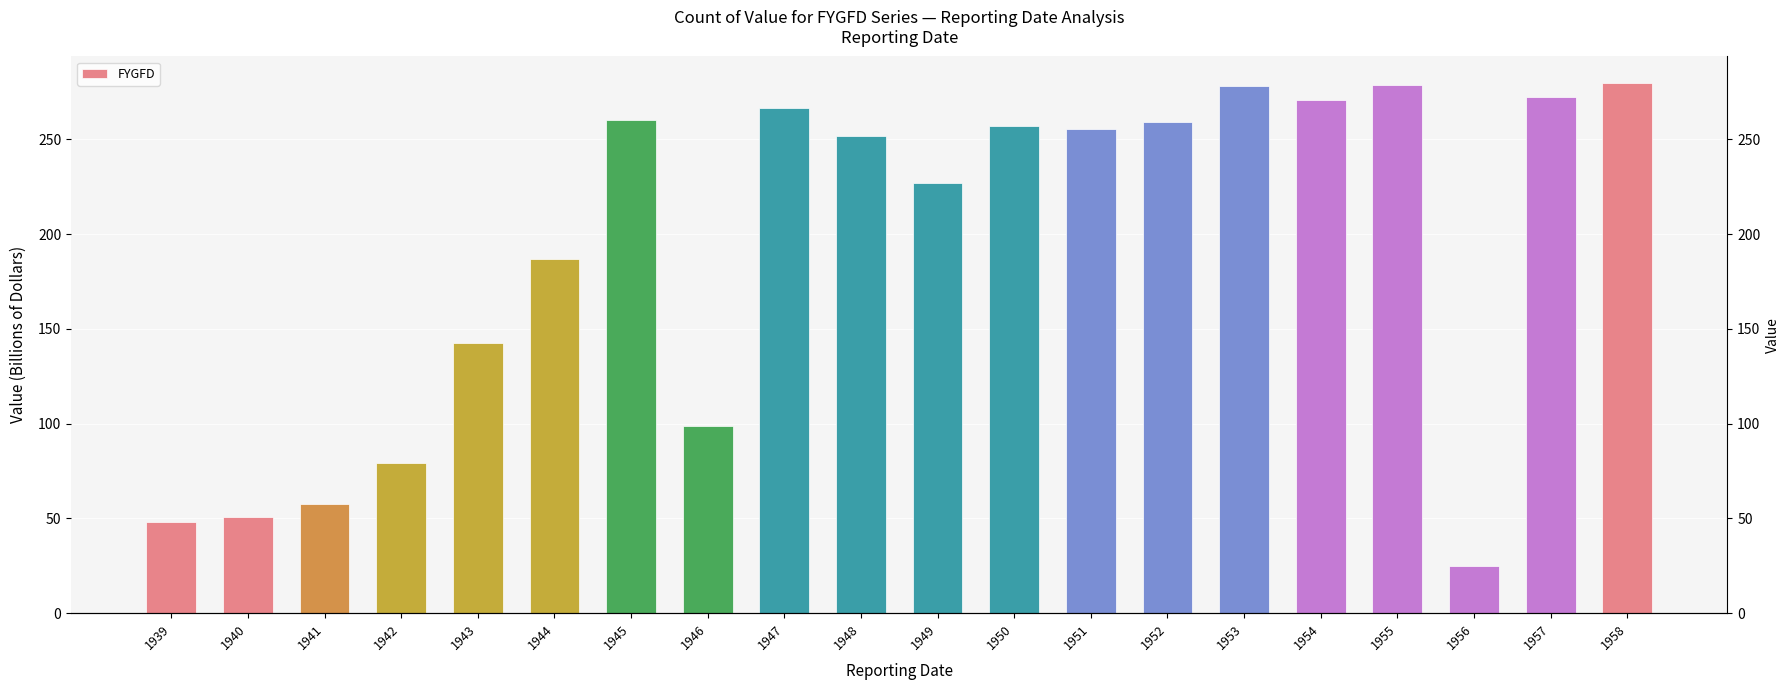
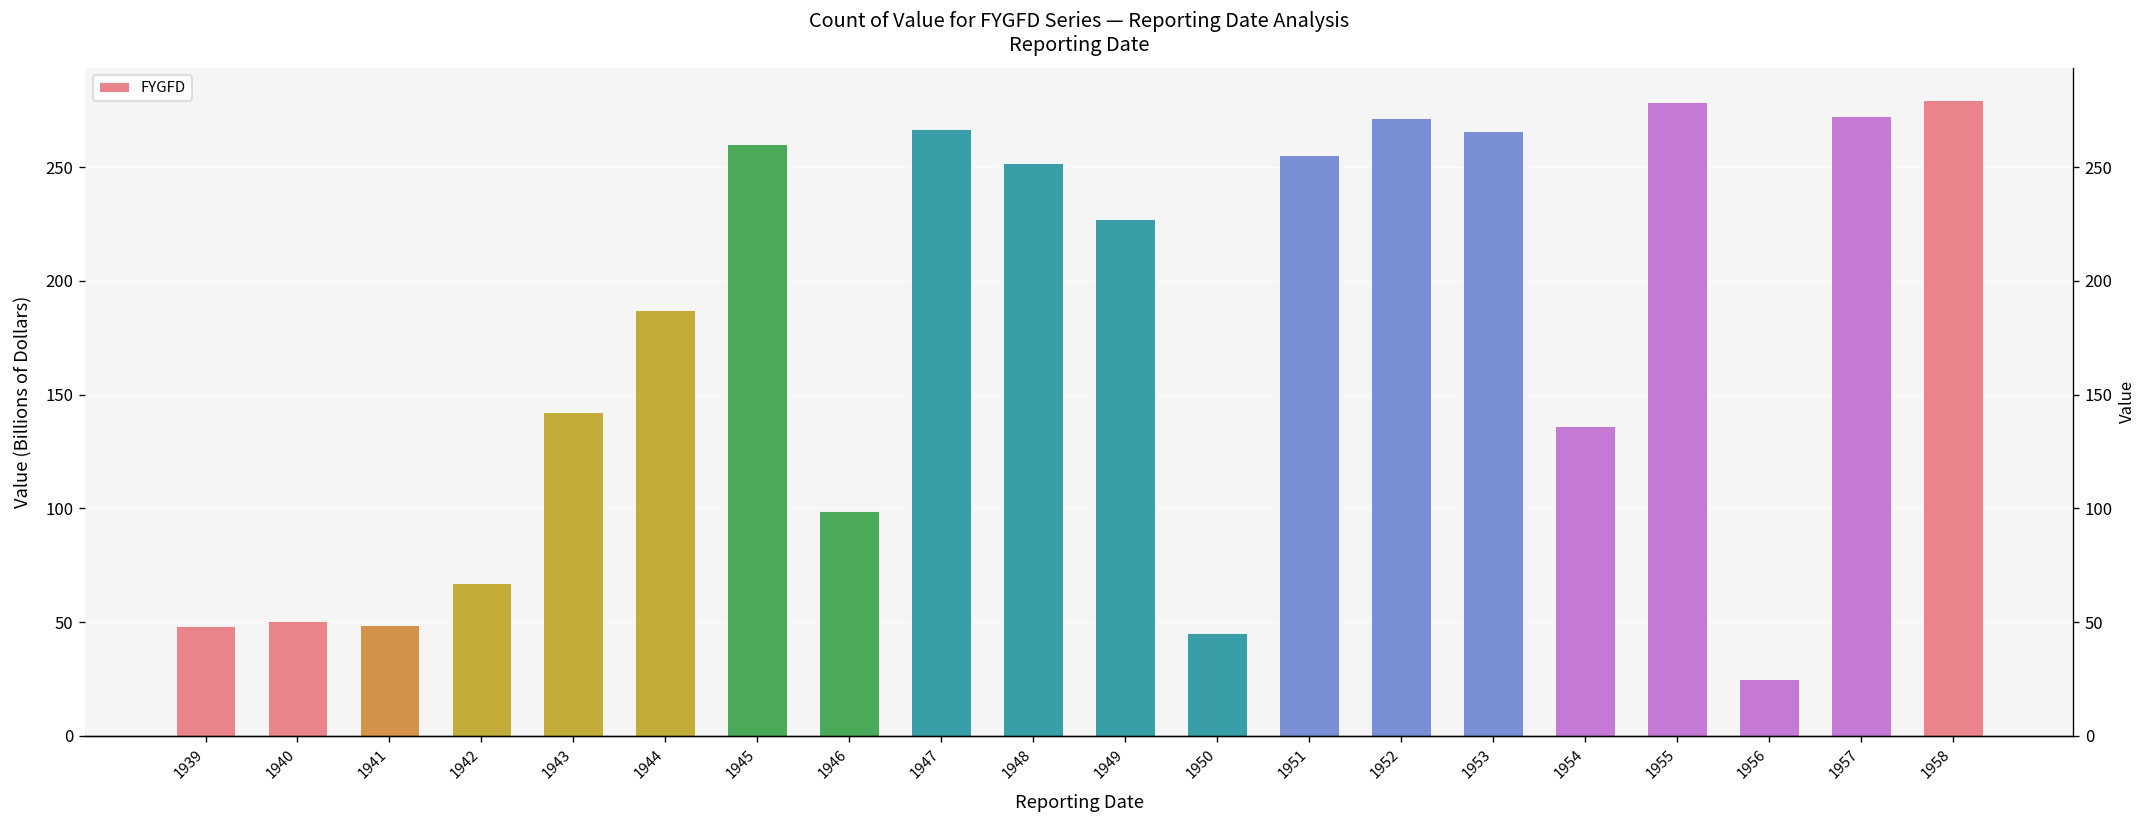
  {
    "1939": 48,
    "1940": 51,
-   "1941": 58,
-   "1942": 79,
+   "1941": 49,
+   "1942": 67,
    "1943": 143,
    "1944": 187,
    "1945": 260,
    "1946": 99,
    "1947": 267,
    "1948": 252,
    "1949": 227,
-   "1950": 257,
+   "1950": 45,
    "1951": 255,
-   "1952": 259,
-   "1953": 278,
-   "1954": 271,
+   "1952": 272,
+   "1953": 266,
+   "1954": 136,
    "1955": 279,
    "1956": 25,
    "1957": 272,
    "1958": 280
  }
